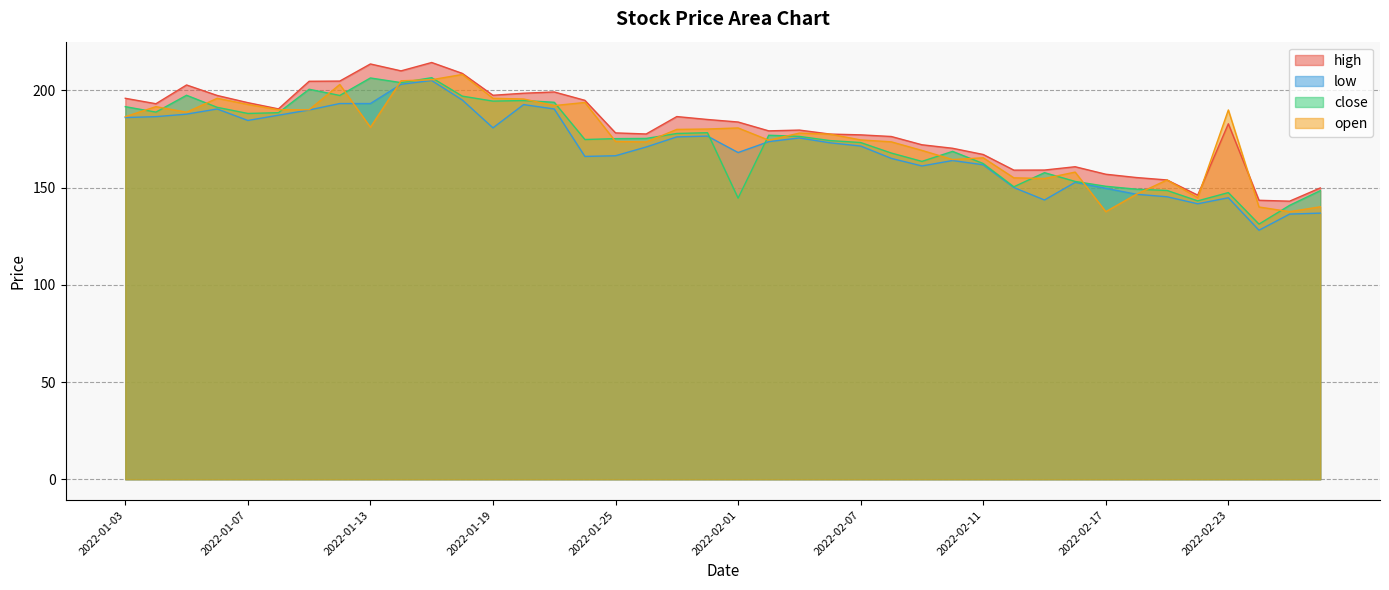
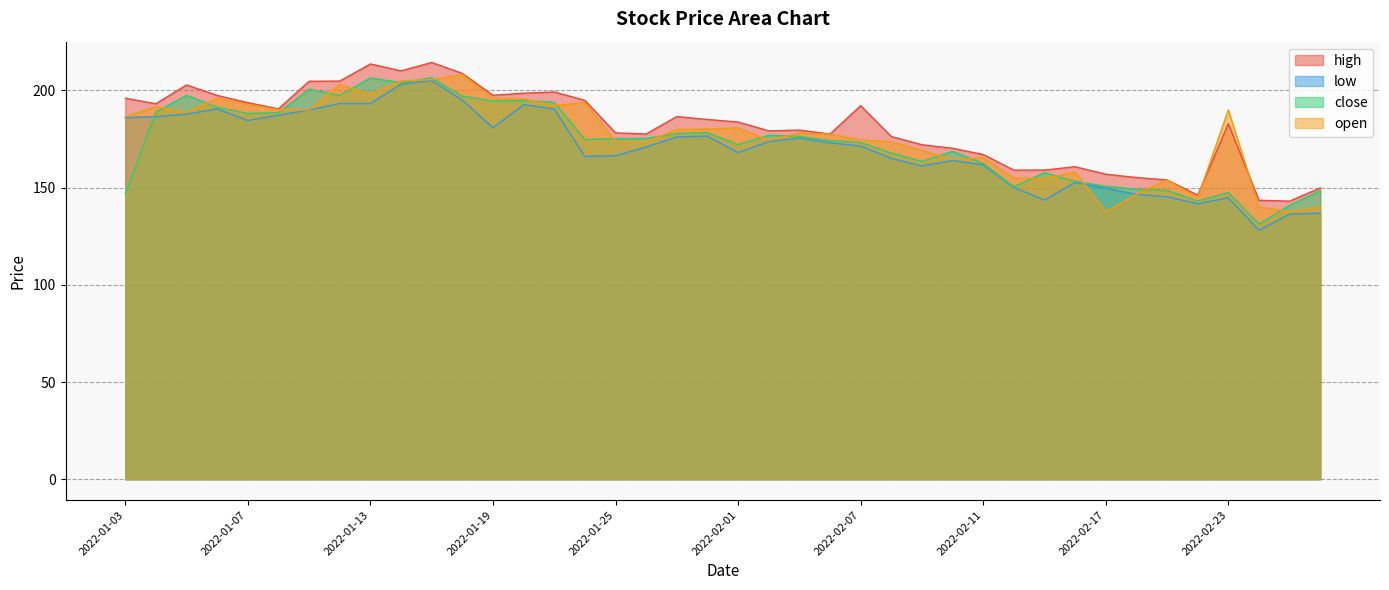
  {
    "high": {
      "2022-01-03": 196,
      "2022-01-13": 214,
      "2022-01-19": 197,
      "2022-01-25": 178,
      "2022-02-01": 184,
-     "2022-02-07": 177,
+     "2022-02-07": 192,
      "2022-02-11": 167,
      "2022-02-17": 157,
      "2022-02-23": 183
    },
    "low": {
      "2022-01-07": 185,
      "2022-01-13": 193,
      "2022-01-19": 181,
      "2022-01-25": 166,
      "2022-02-01": 168,
      "2022-02-07": 171,
      "2022-02-23": 145
    },
    "close": {
-     "2022-01-03": 192,
+     "2022-01-03": 147,
      "2022-01-07": 188,
      "2022-01-13": 206,
      "2022-01-19": 194,
      "2022-01-25": 175,
-     "2022-02-01": 145,
+     "2022-02-01": 172,
      "2022-02-07": 173,
      "2022-02-23": 147
    },
    "open": {
-     "2022-01-13": 181,
+     "2022-01-13": 198,
      "2022-01-19": 196,
      "2022-01-25": 174,
      "2022-02-01": 181,
      "2022-02-07": 175,
      "2022-02-11": 165,
      "2022-02-17": 138,
      "2022-02-23": 190
    }
  }
